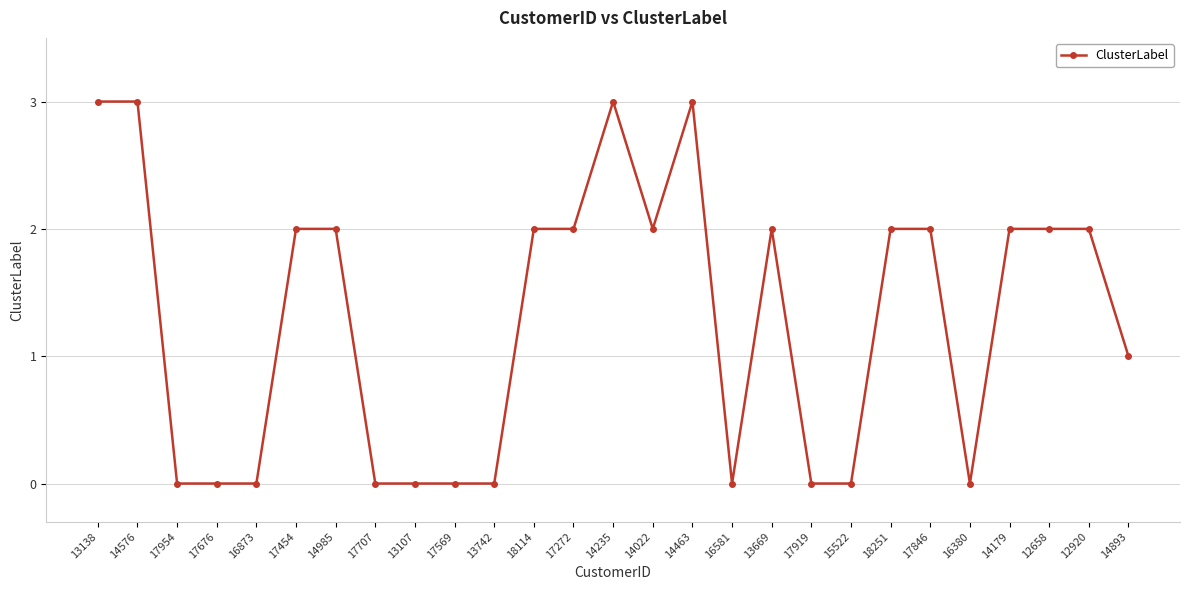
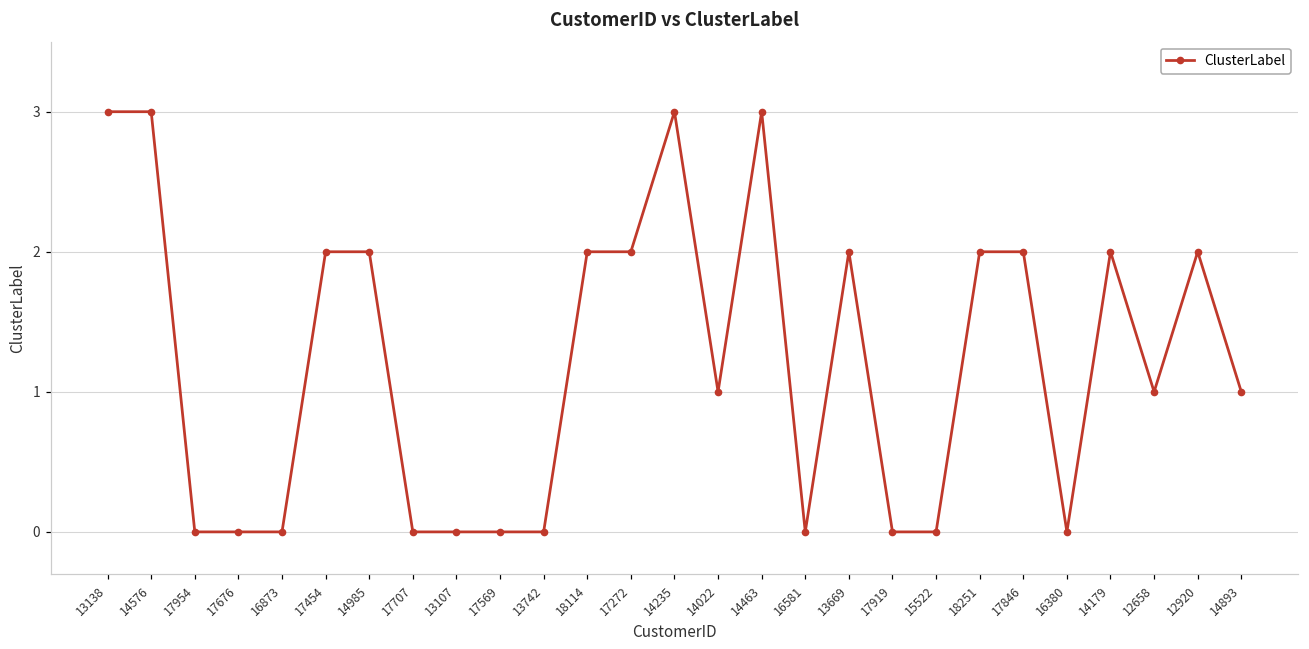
  {
    "13138": 3,
    "14576": 3,
    "17954": 0,
    "17676": 0,
    "16873": 0,
    "17454": 2,
    "14985": 2,
    "17707": 0,
    "13107": 0,
    "17569": 0,
    "13742": 0,
    "18114": 2,
    "17272": 2,
    "14235": 3,
-   "14022": 2,
+   "14022": 1,
    "14463": 3,
    "16581": 0,
    "13669": 2,
    "17919": 0,
    "15522": 0,
    "18251": 2,
    "17846": 2,
    "16380": 0,
    "14179": 2,
-   "12658": 2,
+   "12658": 1,
    "12920": 2,
    "14893": 1
  }
